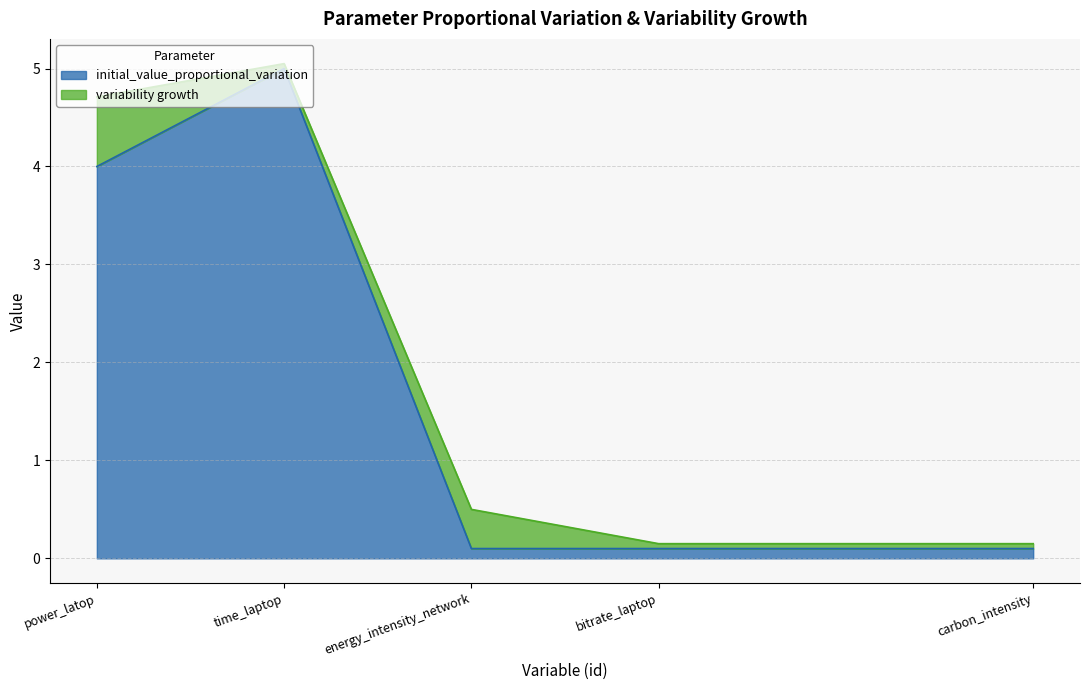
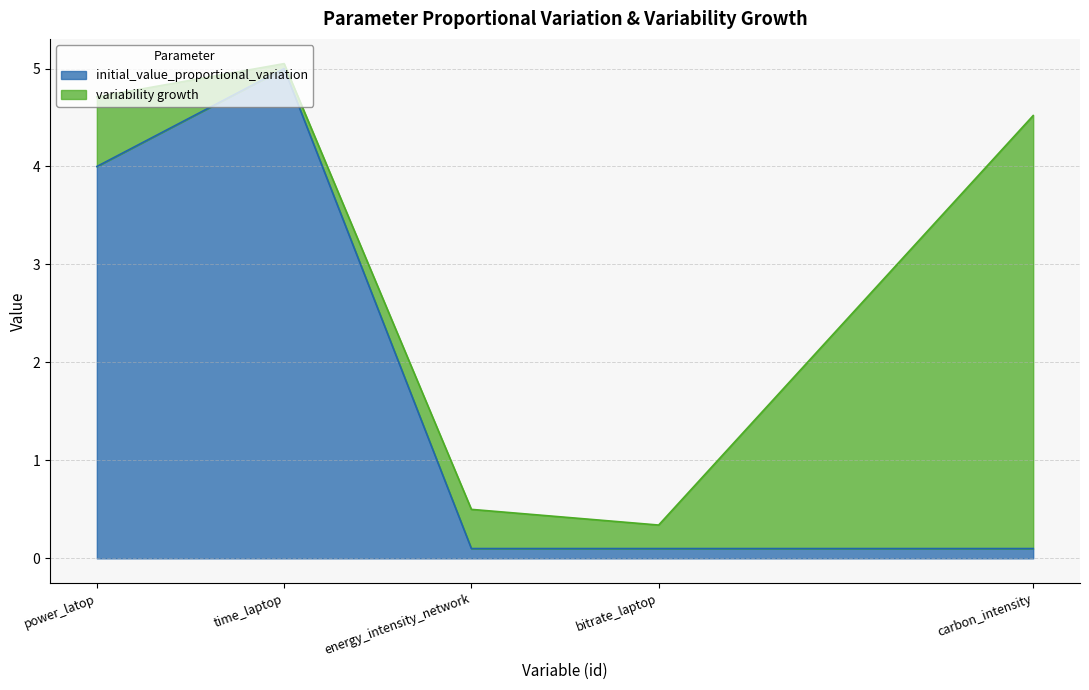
  {
    "initial_value_proportional_variation": {
      "power_latop": 4.0,
      "energy_intensity_network": 0.1,
      "bitrate_laptop": 0.1,
      "carbon_intensity": 0.1
    },
    "variability growth": {
      "energy_intensity_network": 0.4,
-     "bitrate_laptop": 0.1,
-     "carbon_intensity": 0.1
+     "bitrate_laptop": 0.2,
+     "carbon_intensity": 4.4
    }
  }
